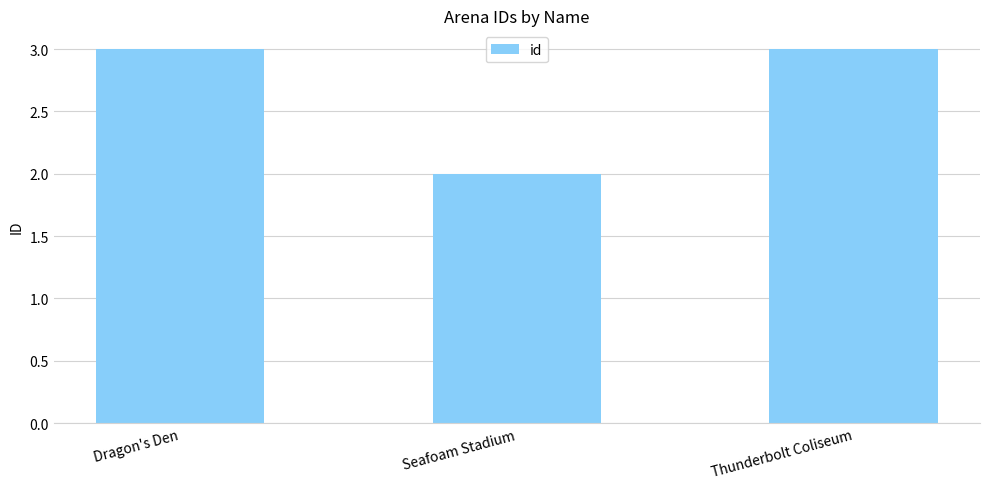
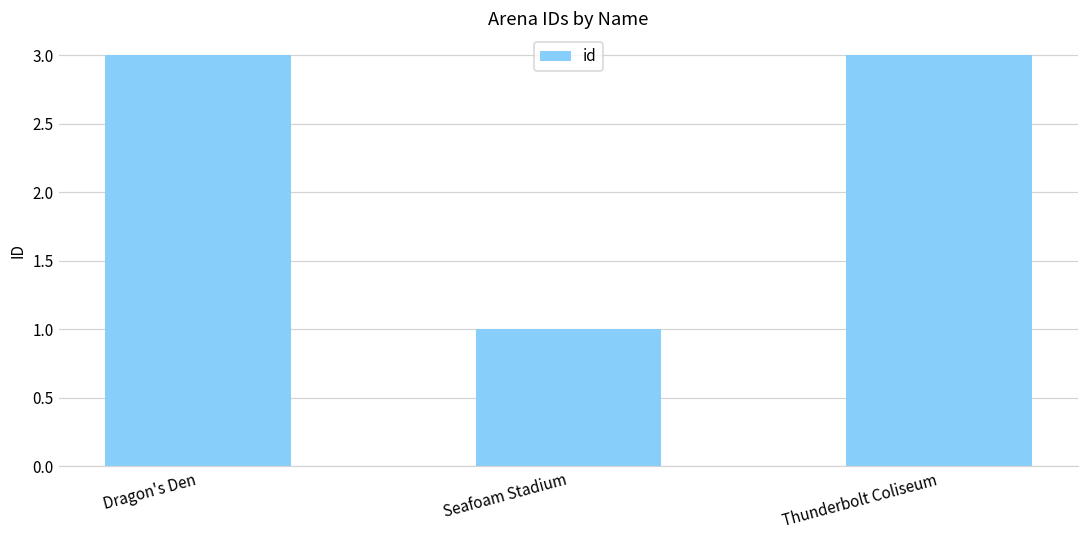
  {
    "Dragon's Den": 3,
-   "Seafoam Stadium": 2,
+   "Seafoam Stadium": 1,
    "Thunderbolt Coliseum": 3
  }
